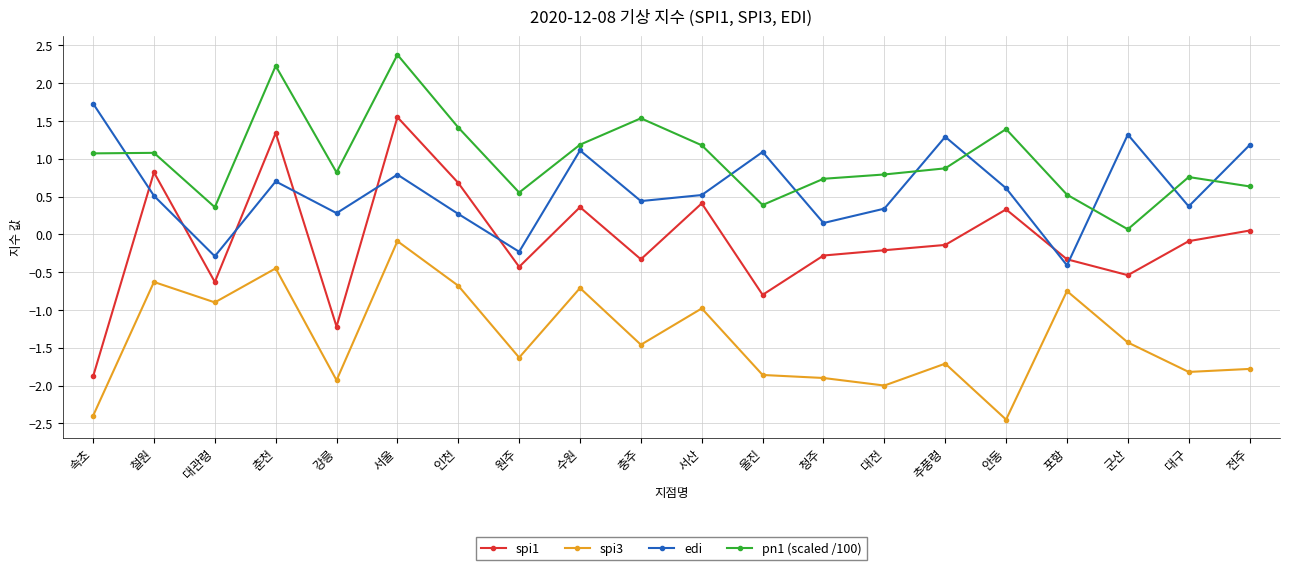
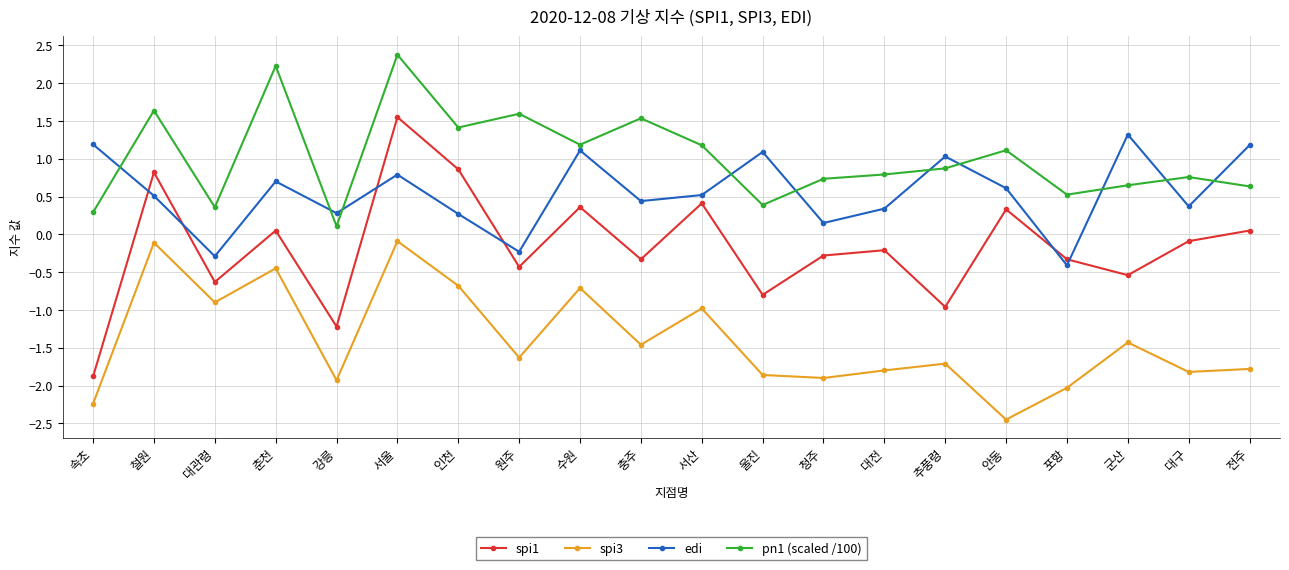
  {
    "spi1": {
      "속초": -1.9,
      "철원": 0.8,
      "대관령": -0.6,
-     "춘천": 1.3,
+     "춘천": 0.1,
      "강릉": -1.2,
      "서울": 1.6,
-     "인천": 0.7,
+     "인천": 0.9,
      "원주": -0.4,
      "수원": 0.4,
      "충주": -0.3,
      "서산": 0.4,
      "울진": -0.8,
      "청주": -0.3,
      "대전": -0.2,
-     "추풍령": -0.1,
+     "추풍령": -1.0,
      "안동": 0.3,
      "포항": -0.3,
      "군산": -0.5,
      "대구": -0.1,
      "전주": 0.1
    },
    "spi3": {
-     "속초": -2.4,
-     "철원": -0.6,
+     "속초": -2.2,
+     "철원": -0.1,
      "대관령": -0.9,
      "춘천": -0.5,
      "강릉": -1.9,
      "서울": -0.1,
      "인천": -0.7,
      "원주": -1.6,
      "수원": -0.7,
      "충주": -1.5,
      "서산": -1.0,
      "울진": -1.9,
      "청주": -1.9,
-     "대전": -2.0,
+     "대전": -1.8,
      "추풍령": -1.7,
      "안동": -2.5,
-     "포항": -0.8,
+     "포항": -2.0,
      "군산": -1.4,
      "대구": -1.8,
      "전주": -1.8
    },
    "edi": {
-     "속초": 1.7,
+     "속초": 1.2,
      "철원": 0.5,
      "대관령": -0.3,
      "춘천": 0.7,
      "강릉": 0.3,
      "서울": 0.8,
      "인천": 0.3,
      "원주": -0.2,
      "수원": 1.1,
      "충주": 0.4,
      "서산": 0.5,
      "울진": 1.1,
      "청주": 0.2,
      "대전": 0.3,
-     "추풍령": 1.3,
+     "추풍령": 1.0,
      "안동": 0.6,
      "포항": -0.4,
      "군산": 1.3,
      "대구": 0.4,
      "전주": 1.2
    },
    "pn1 (scaled /100)": {
-     "속초": 1.1,
-     "철원": 1.1,
+     "속초": 0.3,
+     "철원": 1.6,
      "대관령": 0.4,
      "춘천": 2.2,
-     "강릉": 0.8,
+     "강릉": 0.1,
      "서울": 2.4,
      "인천": 1.4,
-     "원주": 0.6,
+     "원주": 1.6,
      "수원": 1.2,
      "충주": 1.5,
      "서산": 1.2,
      "울진": 0.4,
      "청주": 0.7,
      "대전": 0.8,
      "추풍령": 0.9,
-     "안동": 1.4,
+     "안동": 1.1,
      "포항": 0.5,
-     "군산": 0.1,
+     "군산": 0.6,
      "대구": 0.8,
      "전주": 0.6
    }
  }
